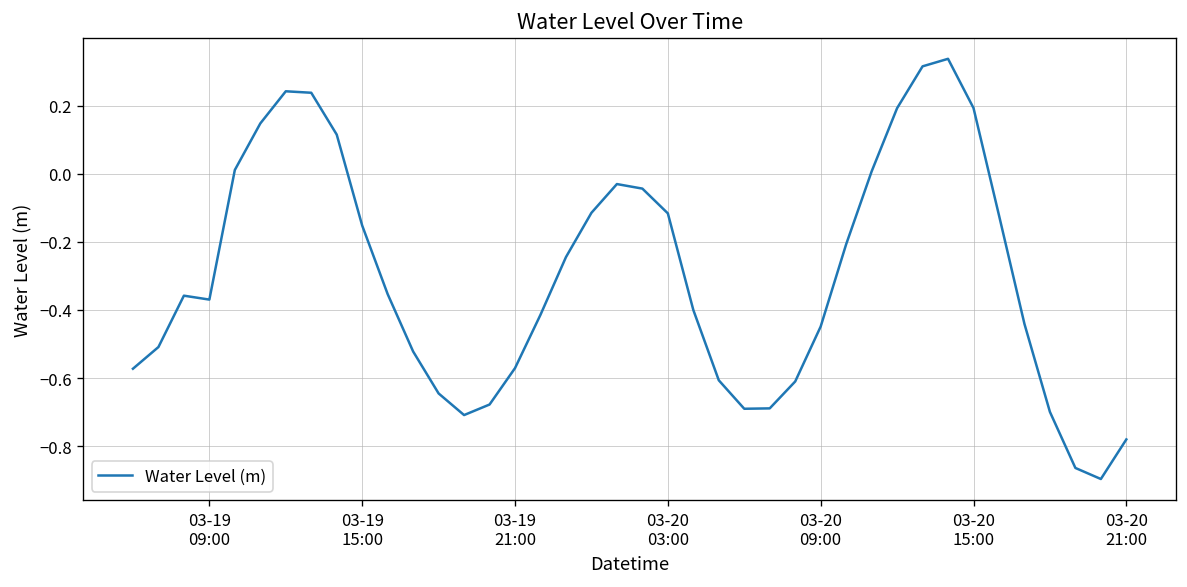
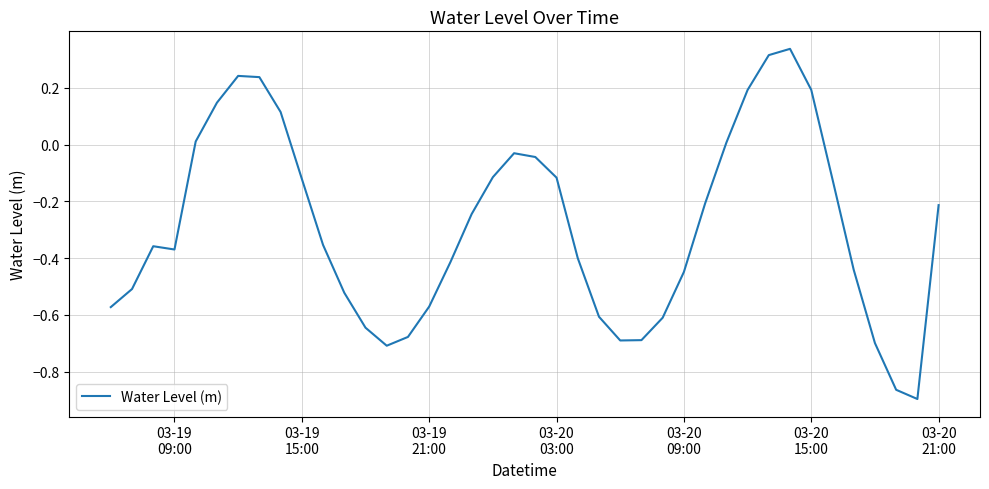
  {
    "03-19 09:00": -0.37,
-   "03-19 15:00": -0.15,
+   "03-19 15:00": -0.12,
    "03-19 21:00": -0.57,
    "03-20 03:00": -0.12,
    "03-20 09:00": -0.45,
    "03-20 15:00": 0.19,
-   "03-20 21:00": -0.78
+   "03-20 21:00": -0.21
  }
